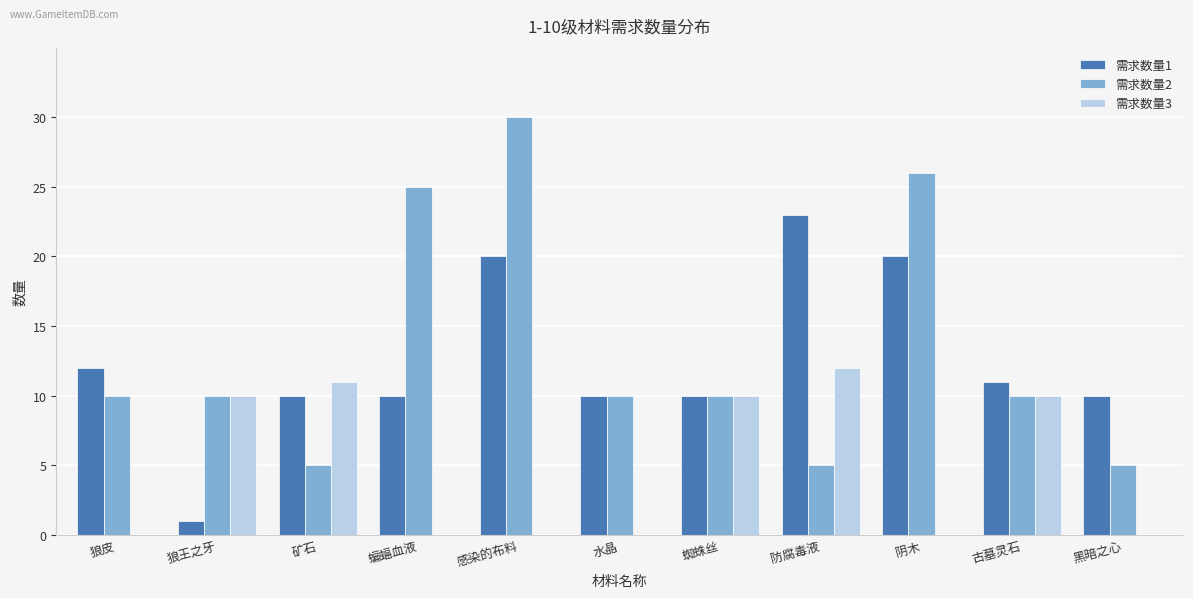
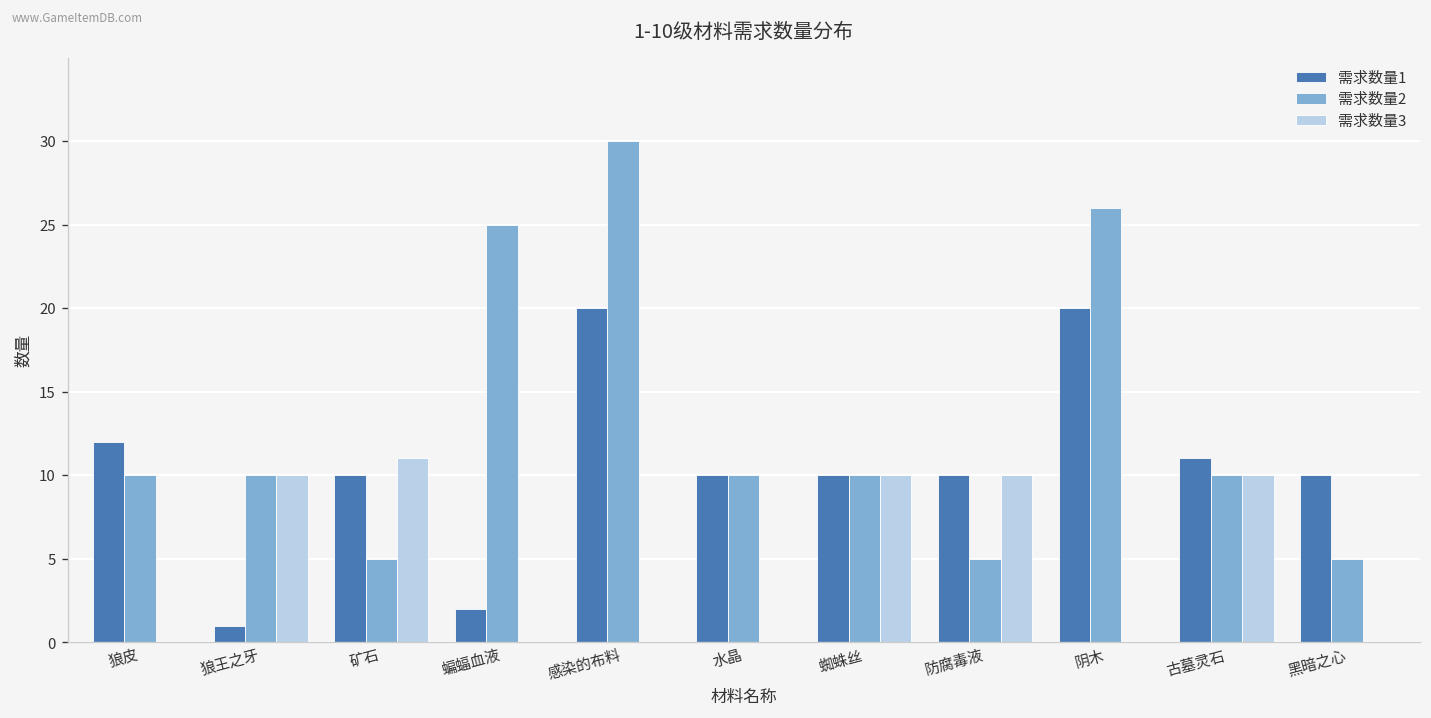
  {
    "需求数量1": {
      "狼皮": 12,
      "狼王之牙": 1,
      "矿石": 10,
-     "蝙蝠血液": 10,
+     "蝙蝠血液": 2,
      "感染的布料": 20,
      "水晶": 10,
      "蜘蛛丝": 10,
-     "防腐毒液": 23,
+     "防腐毒液": 10,
      "阴木": 20,
      "古墓灵石": 11,
      "黑暗之心": 10
    },
    "需求数量2": {
      "狼皮": 10,
      "狼王之牙": 10,
      "矿石": 5,
      "蝙蝠血液": 25,
      "感染的布料": 30,
      "水晶": 10,
      "蜘蛛丝": 10,
      "防腐毒液": 5,
      "阴木": 26,
      "古墓灵石": 10,
      "黑暗之心": 5
    },
    "需求数量3": {
      "狼皮": 0,
      "狼王之牙": 10,
      "矿石": 11,
      "蝙蝠血液": 0,
      "感染的布料": 0,
      "水晶": 0,
      "蜘蛛丝": 10,
-     "防腐毒液": 12,
+     "防腐毒液": 10,
      "阴木": 0,
      "古墓灵石": 10,
      "黑暗之心": 0
    }
  }
